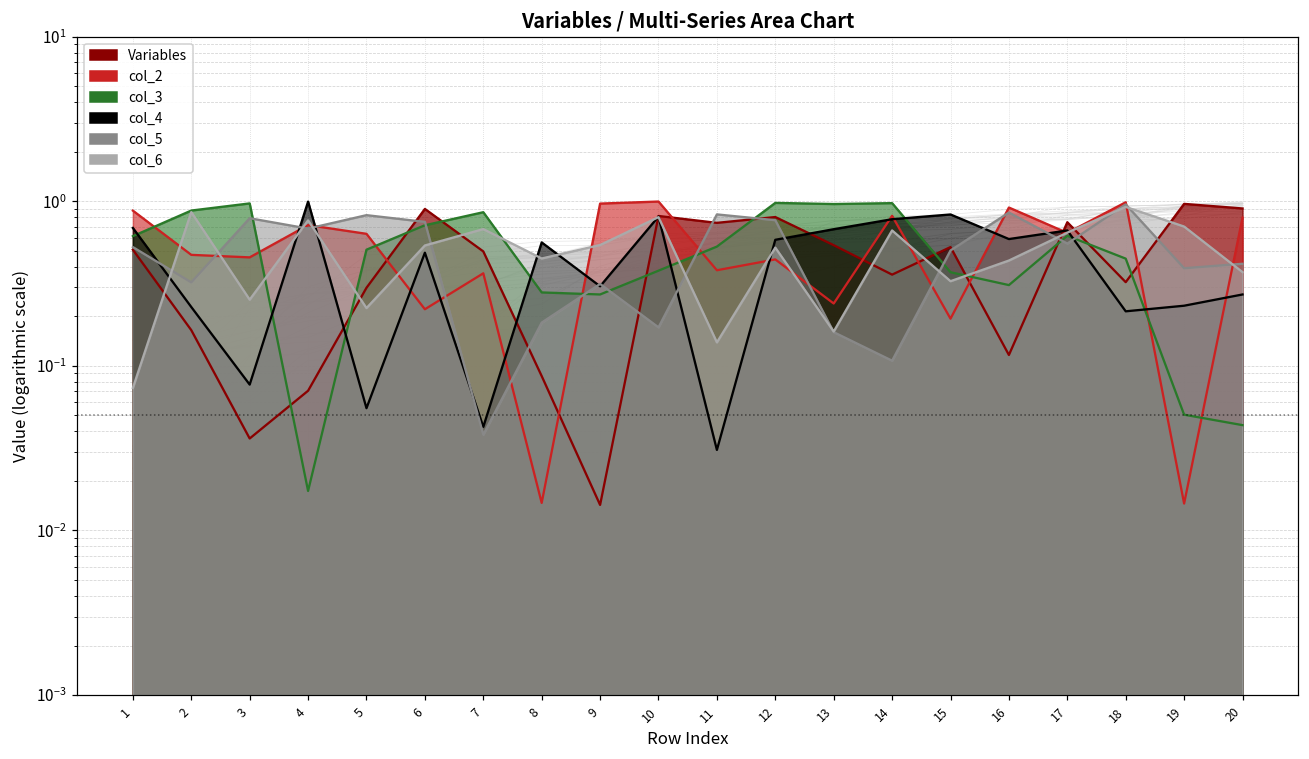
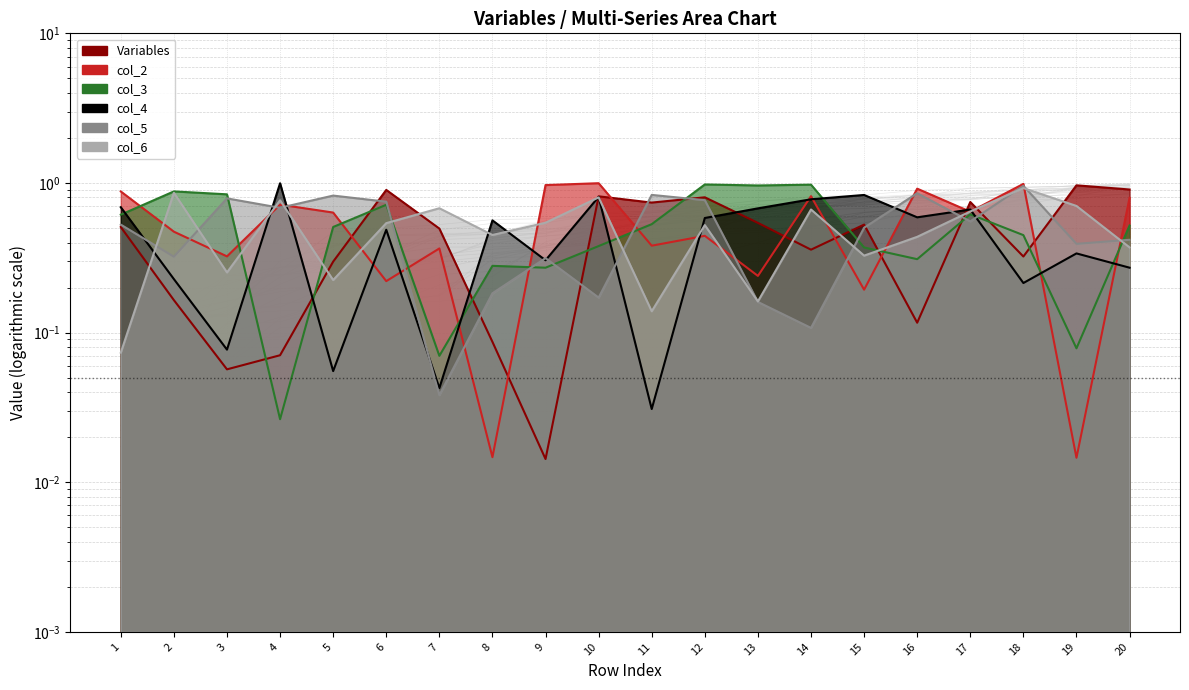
  {
    "Variables": {
      "2": 0.16,
-     "3": 0.036,
+     "3": 0.057,
      "4": 0.07,
      "6": 0.9,
      "8": 0.09,
      "9": 0.014,
      "11": 0.7,
      "12": 0.8,
      "13": 0.54,
      "14": 0.36,
      "16": 0.12,
      "18": 0.32
    },
    "col_2": {
      "1": 0.9,
      "2": 0.47,
-     "3": 0.46,
+     "3": 0.32,
      "4": 0.7,
      "5": 0.63,
      "6": 0.22,
      "8": 0.015,
      "9": 1.0,
      "10": 1.0,
      "11": 0.38,
      "13": 0.24,
      "15": 0.19,
      "19": 0.015,
      "20": 0.8
    },
    "col_3": {
      "1": 0.61,
-     "3": 1.0,
-     "4": 0.017,
+     "3": 0.8,
+     "4": 0.026,
      "5": 0.51,
      "6": 0.7,
-     "7": 0.9,
+     "7": 0.07,
      "8": 0.28,
      "9": 0.27,
      "12": 1.0,
      "13": 1.0,
      "14": 1.0,
      "15": 0.37,
      "16": 0.31,
      "17": 0.62,
      "18": 0.45,
-     "19": 0.051,
-     "20": 0.044
+     "19": 0.08,
+     "20": 0.52
    },
    "col_4": {
      "1": 0.7,
      "2": 0.23,
      "3": 0.08,
      "4": 1.0,
      "5": 0.055,
      "7": 0.043,
      "11": 0.03,
      "18": 0.21,
-     "19": 0.23,
+     "19": 0.34,
      "20": 0.27
    }
  }
